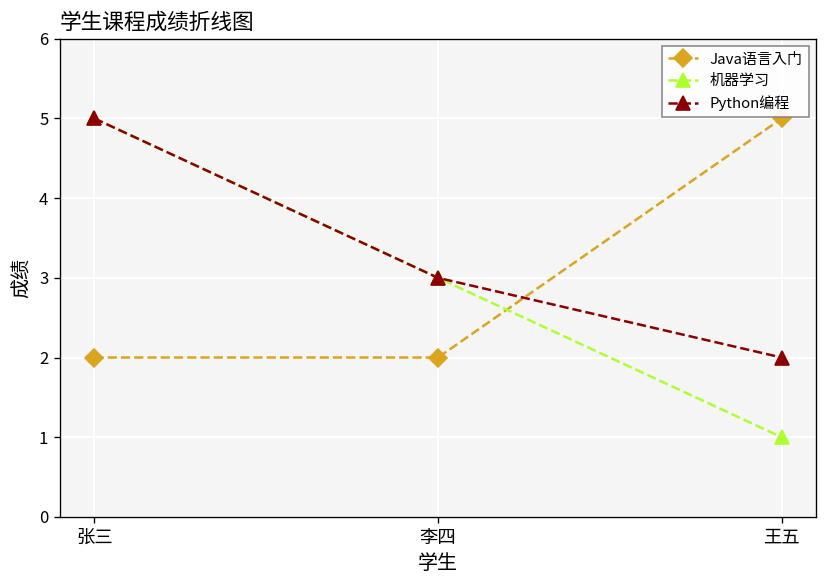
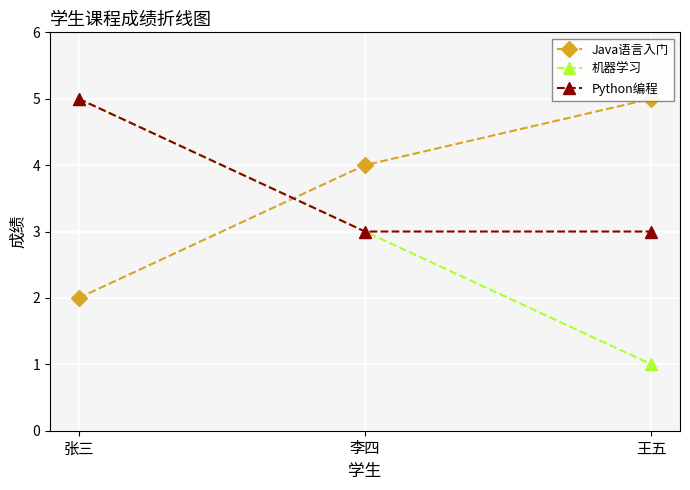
  {
    "Java语言入门": {
      "张三": 2,
-     "李四": 2
+     "李四": 4
    },
    "机器学习": {
      "王五": 1
    },
    "Python编程": {
-     "王五": 2
+     "王五": 3
    }
  }
